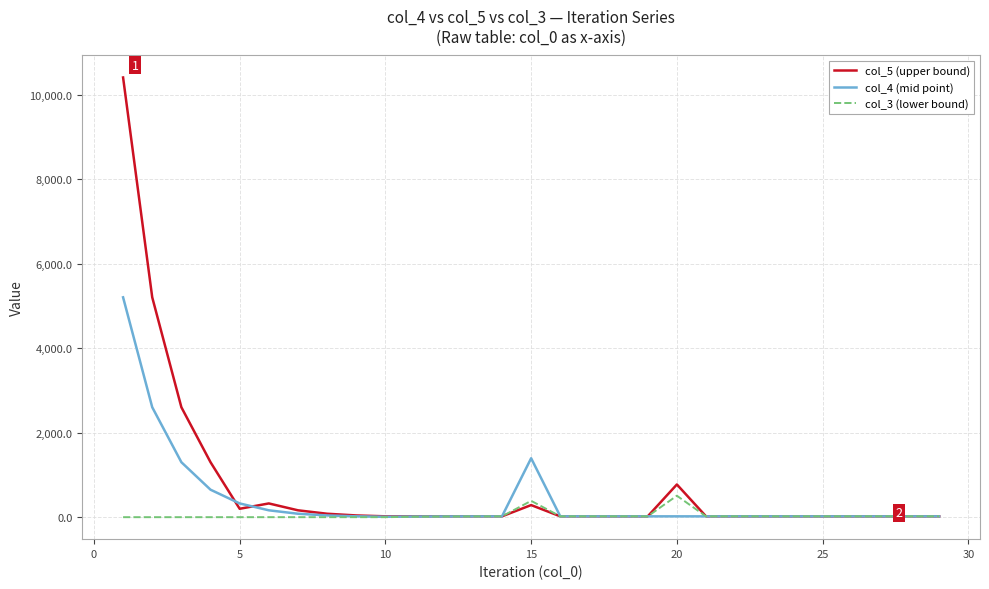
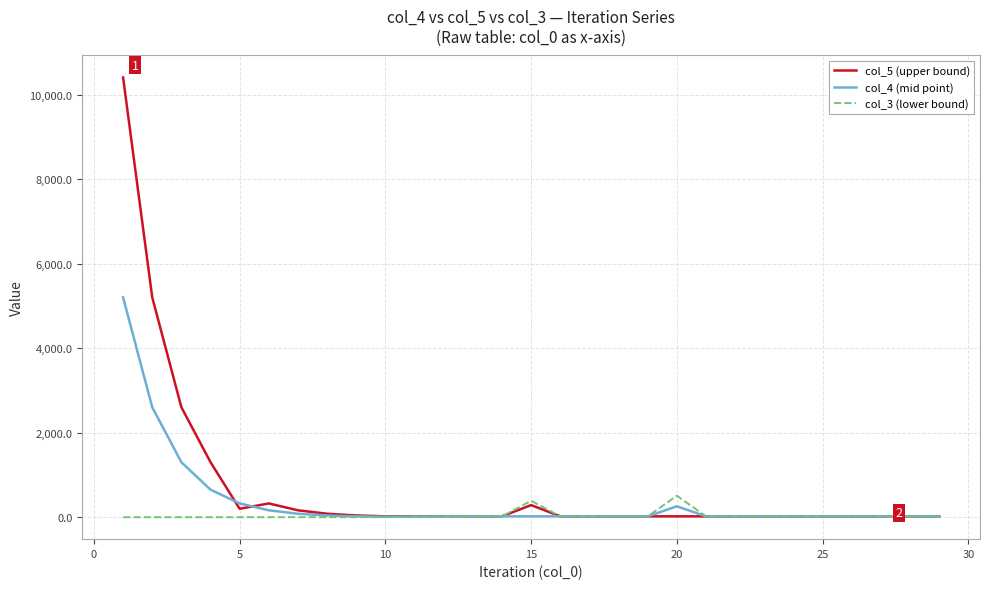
  {
    "col_5 (upper bound)": {
      "5": "200",
      "15": "300",
-     "20": "800"
+     "20": "0"
    },
    "col_4 (mid point)": {
      "5": "300",
-     "15": "1,400",
-     "20": "0"
+     "15": "0",
+     "20": "300"
    },
    "col_3 (lower bound)": {
      "5": "0",
      "15": "400",
      "20": "500"
    }
  }
